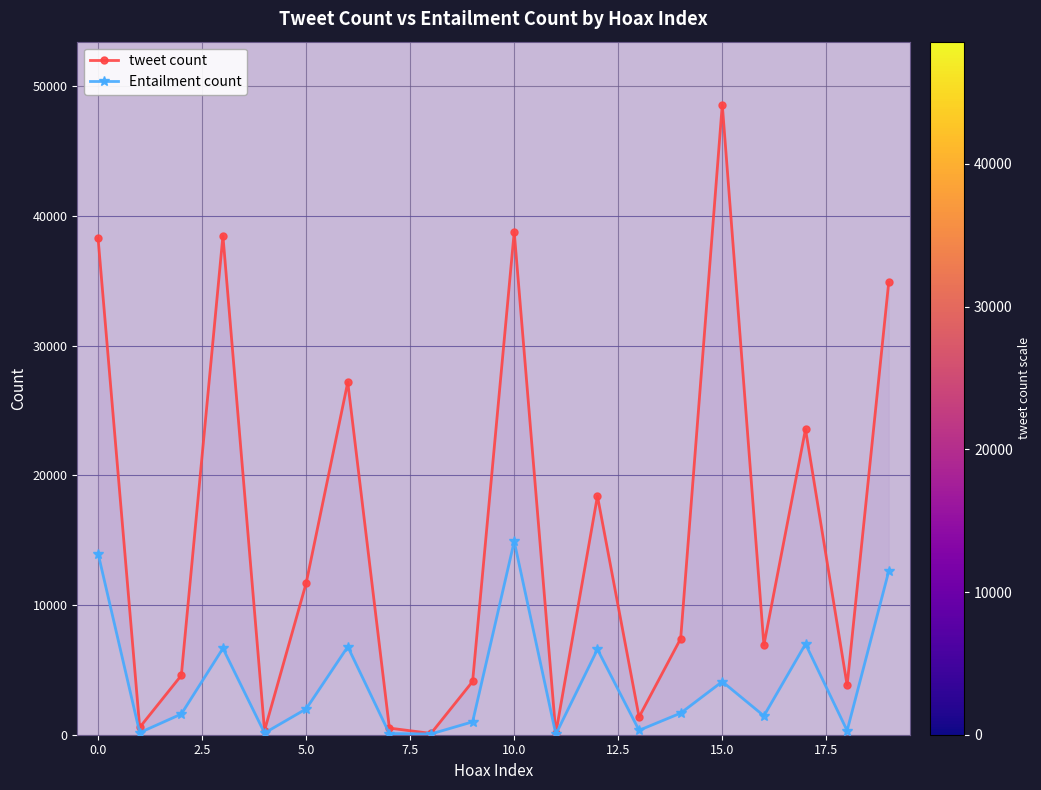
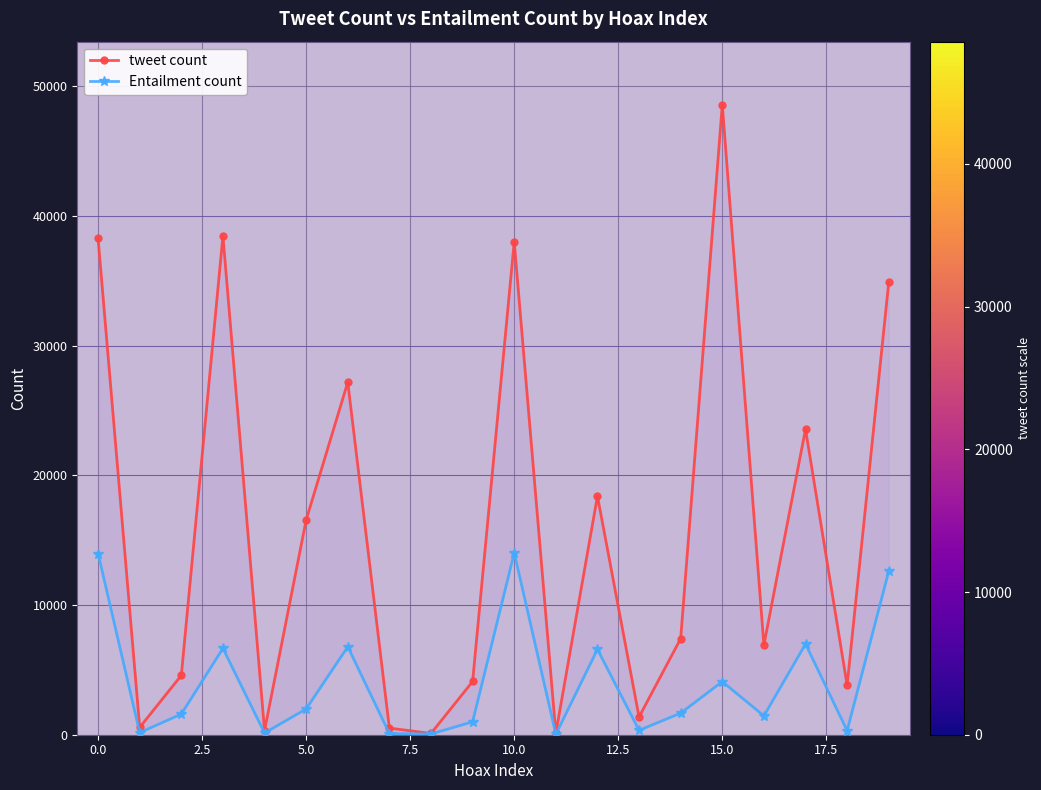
  {
    "tweet count": {
      "0.0": 38300,
-     "5.0": 11700,
-     "10.0": 38800,
+     "5.0": 16600,
+     "10.0": 38000,
      "15.0": 48600
    },
    "Entailment count": {
      "0.0": 14000,
      "5.0": 2000,
-     "10.0": 14900,
+     "10.0": 14000,
      "15.0": 4100
    }
  }
